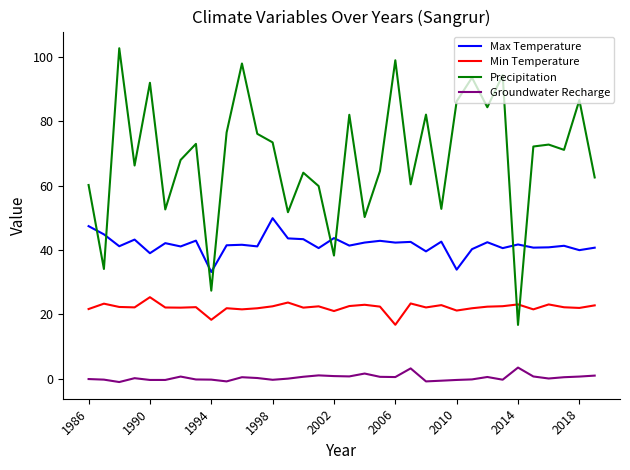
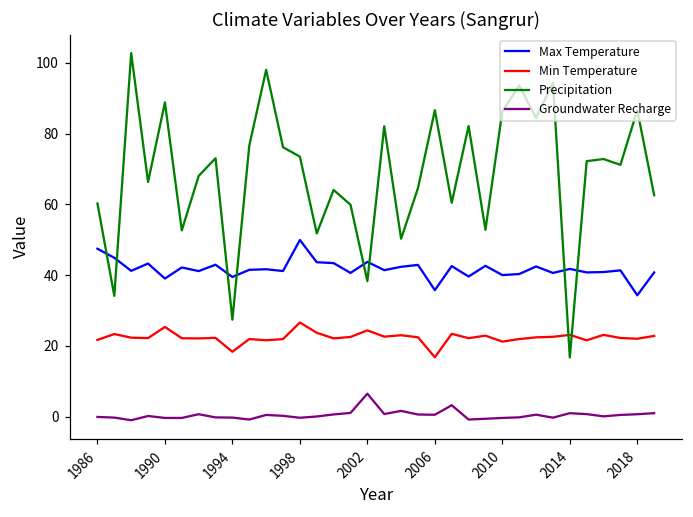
  {
    "Max Temperature": {
      "1986": 47,
      "1990": 39,
-     "1994": 33,
+     "1994": 39,
      "1998": 50,
      "2002": 44,
-     "2006": 42,
-     "2010": 34,
+     "2006": 36,
+     "2010": 40,
      "2014": 42,
-     "2018": 40
+     "2018": 34
    },
    "Min Temperature": {
      "1986": 22,
      "1990": 25,
      "1994": 18,
-     "1998": 23,
-     "2002": 21,
+     "1998": 27,
+     "2002": 24,
      "2006": 17,
      "2010": 21,
      "2014": 23,
      "2018": 22
    },
    "Precipitation": {
      "1986": 60,
-     "1990": 92,
+     "1990": 89,
      "1994": 27,
      "1998": 73,
      "2002": 38,
-     "2006": 99,
+     "2006": 87,
      "2014": 17
    },
    "Groundwater Recharge": {
      "1986": 0,
      "1990": 0,
      "1994": 0,
      "1998": 0,
-     "2002": 1,
+     "2002": 7,
      "2006": 1,
      "2010": 0,
-     "2014": 4,
+     "2014": 1,
      "2018": 1
    }
  }
